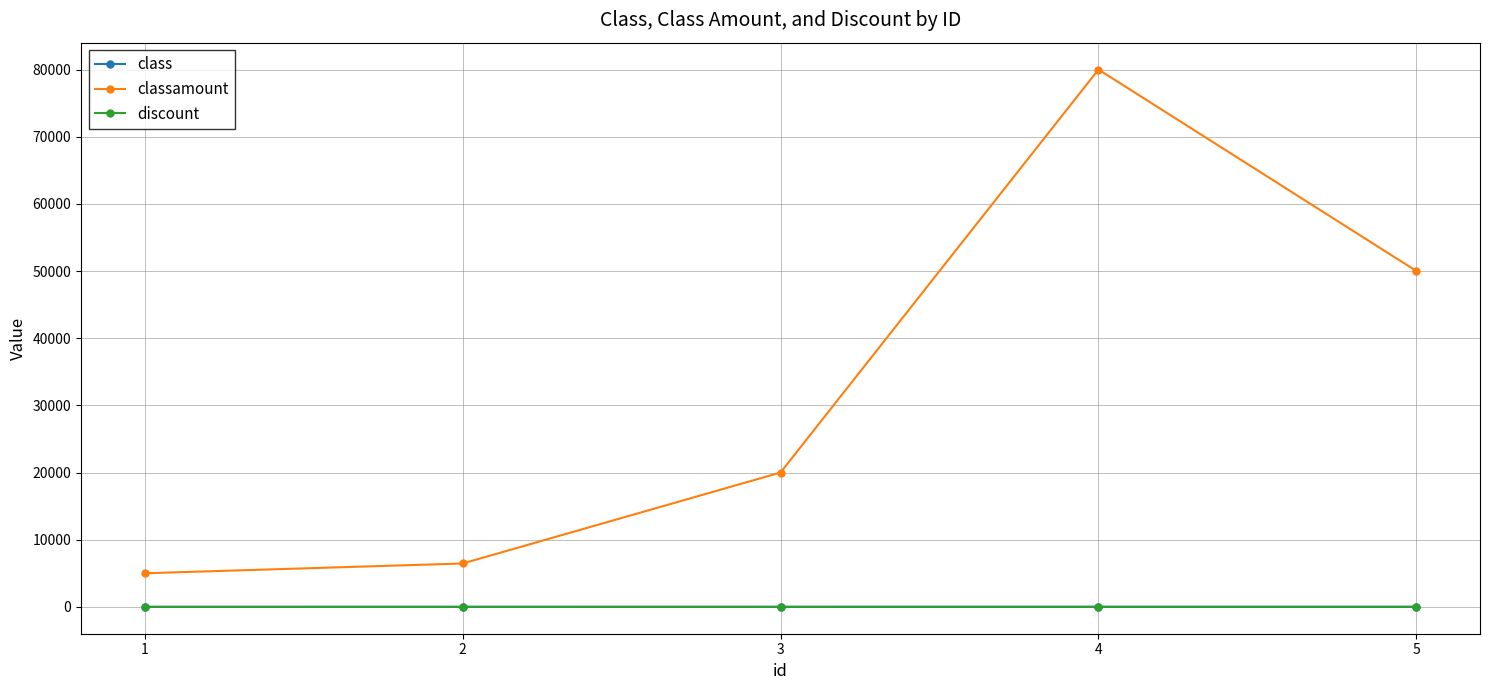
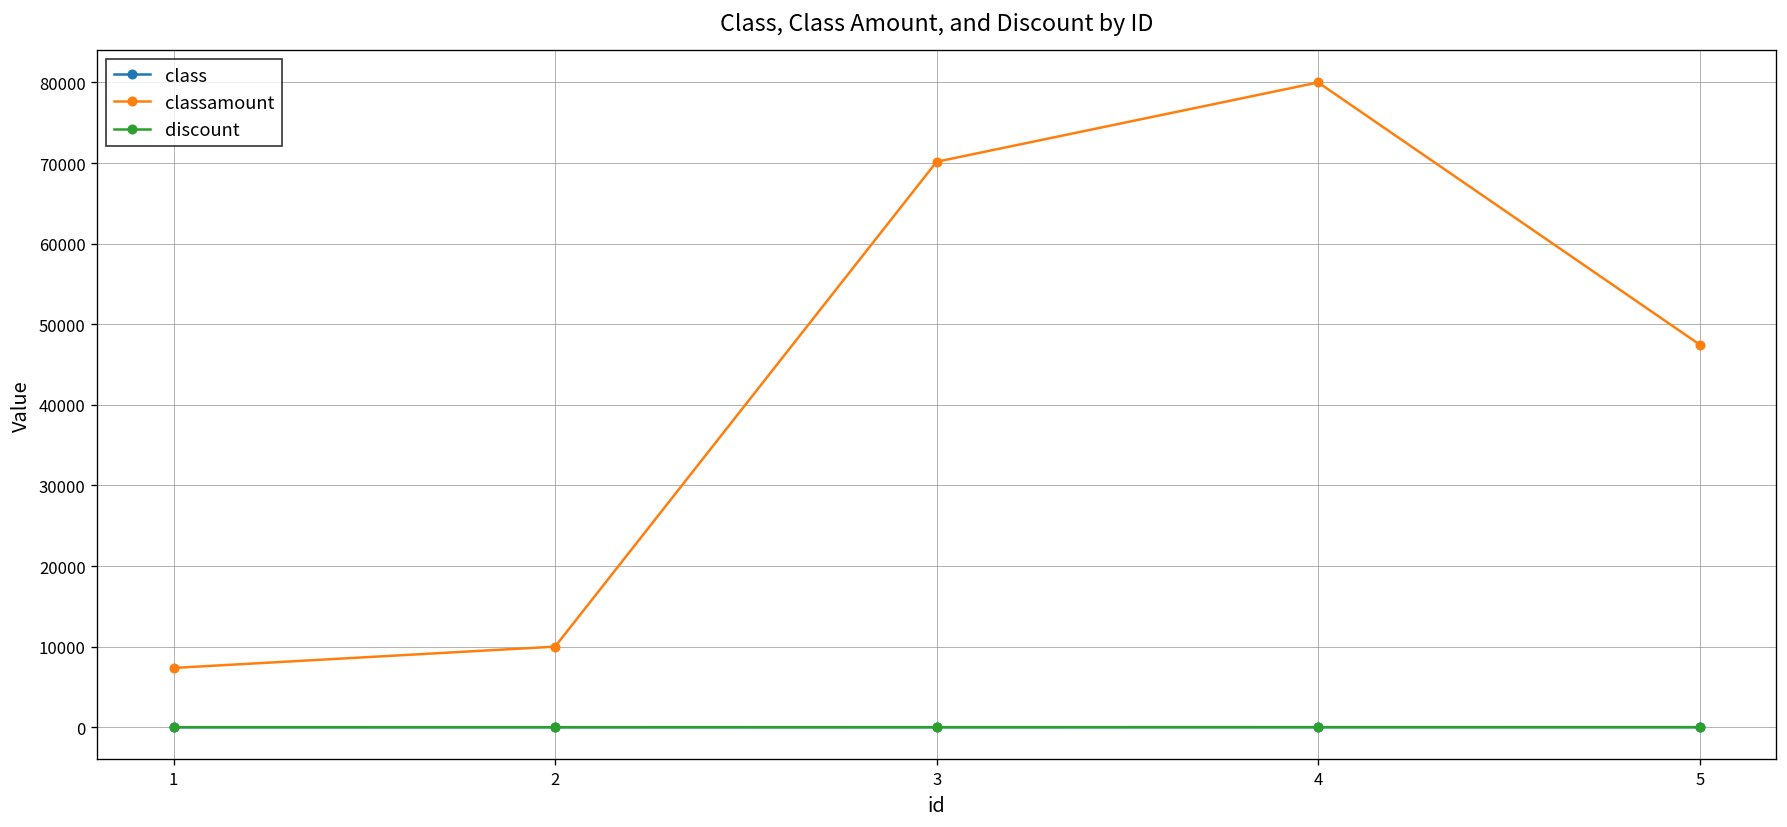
  {
    "discount": {
      "1": 0,
      "2": 0,
      "3": 0,
      "4": 0,
      "5": 0
    },
    "classamount": {
-     "1": 5000,
-     "2": 6000,
-     "3": 20000,
+     "1": 7000,
+     "2": 10000,
+     "3": 70000,
      "4": 80000,
-     "5": 50000
+     "5": 47000
    }
  }
